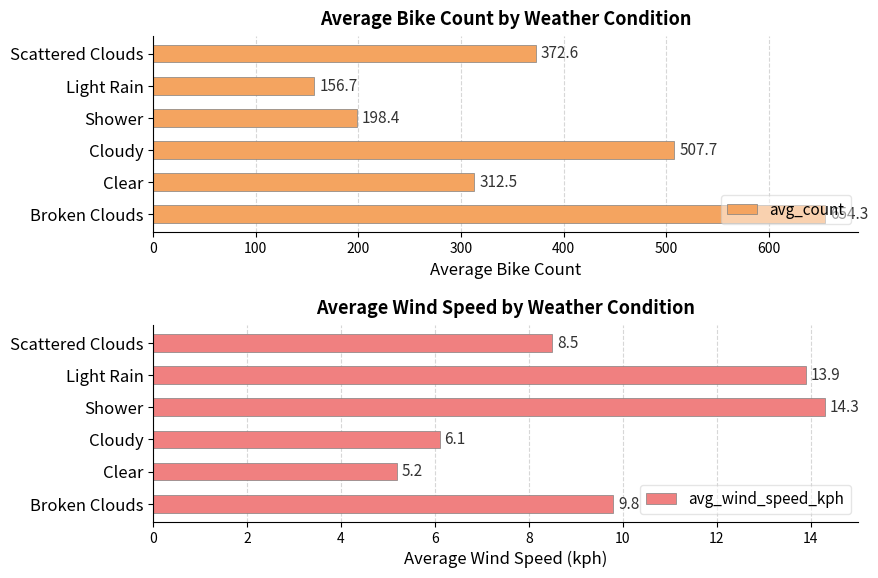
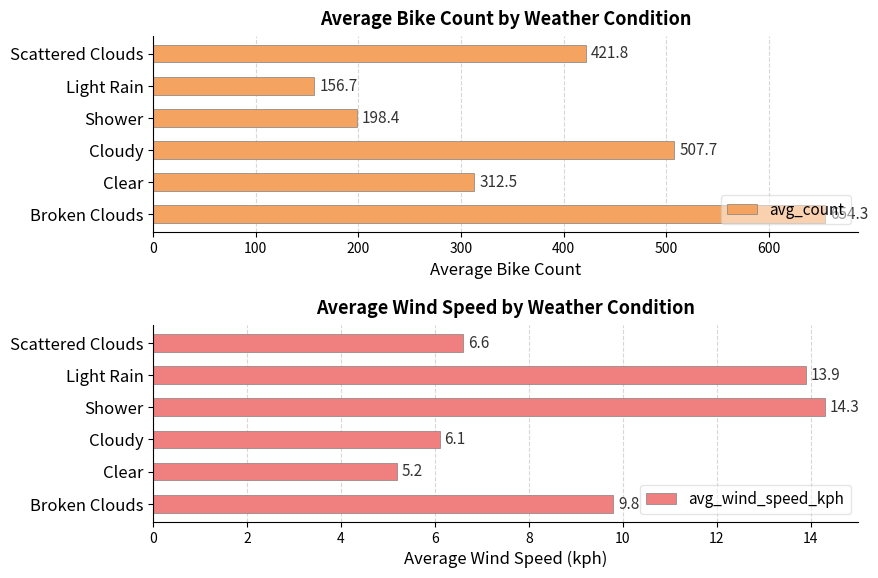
  {
    "Average Bike Count by Weather Condition": {
-     "Scattered Clouds": 372.6,
+     "Scattered Clouds": 421.8,
      "Light Rain": 156.7,
      "Shower": 198.4,
      "Cloudy": 507.7,
      "Clear": 312.5
    },
    "Average Wind Speed by Weather Condition": {
-     "Scattered Clouds": 8.5,
+     "Scattered Clouds": 6.6,
      "Light Rain": 13.9,
      "Shower": 14.3,
      "Cloudy": 6.1,
      "Clear": 5.2,
      "Broken Clouds": 9.8
    }
  }
